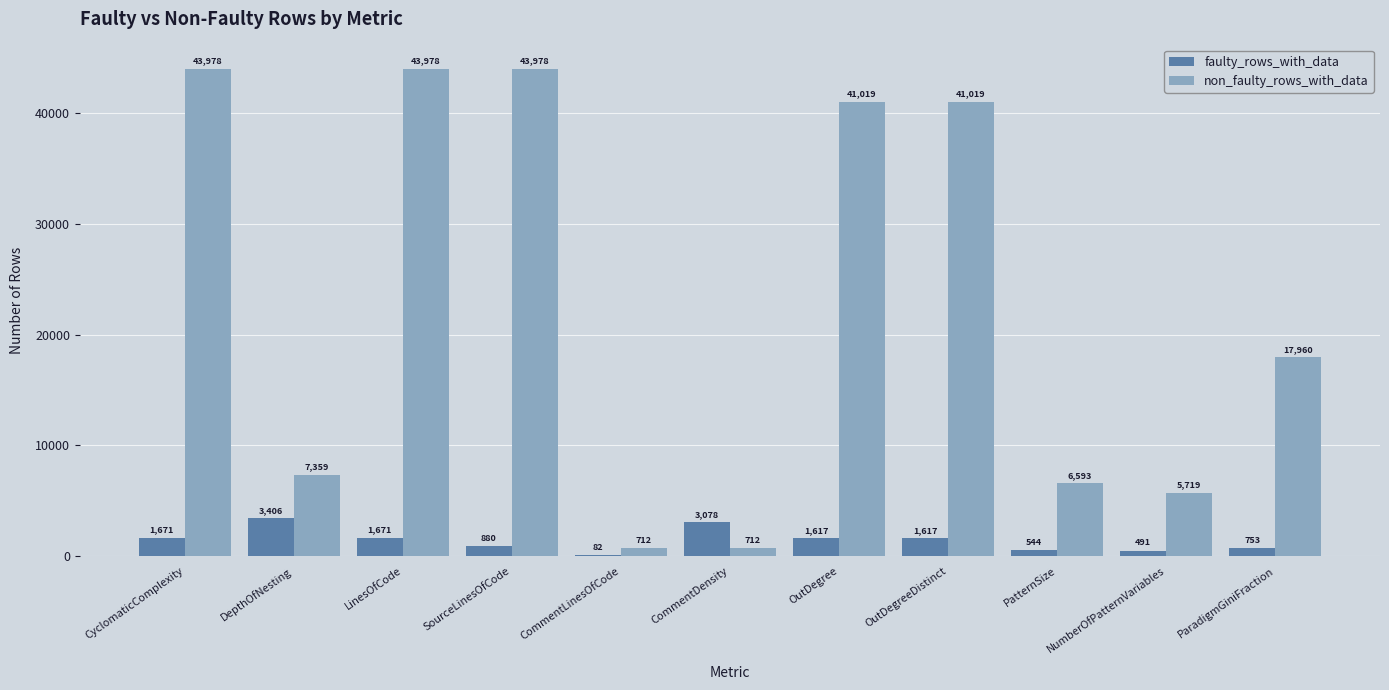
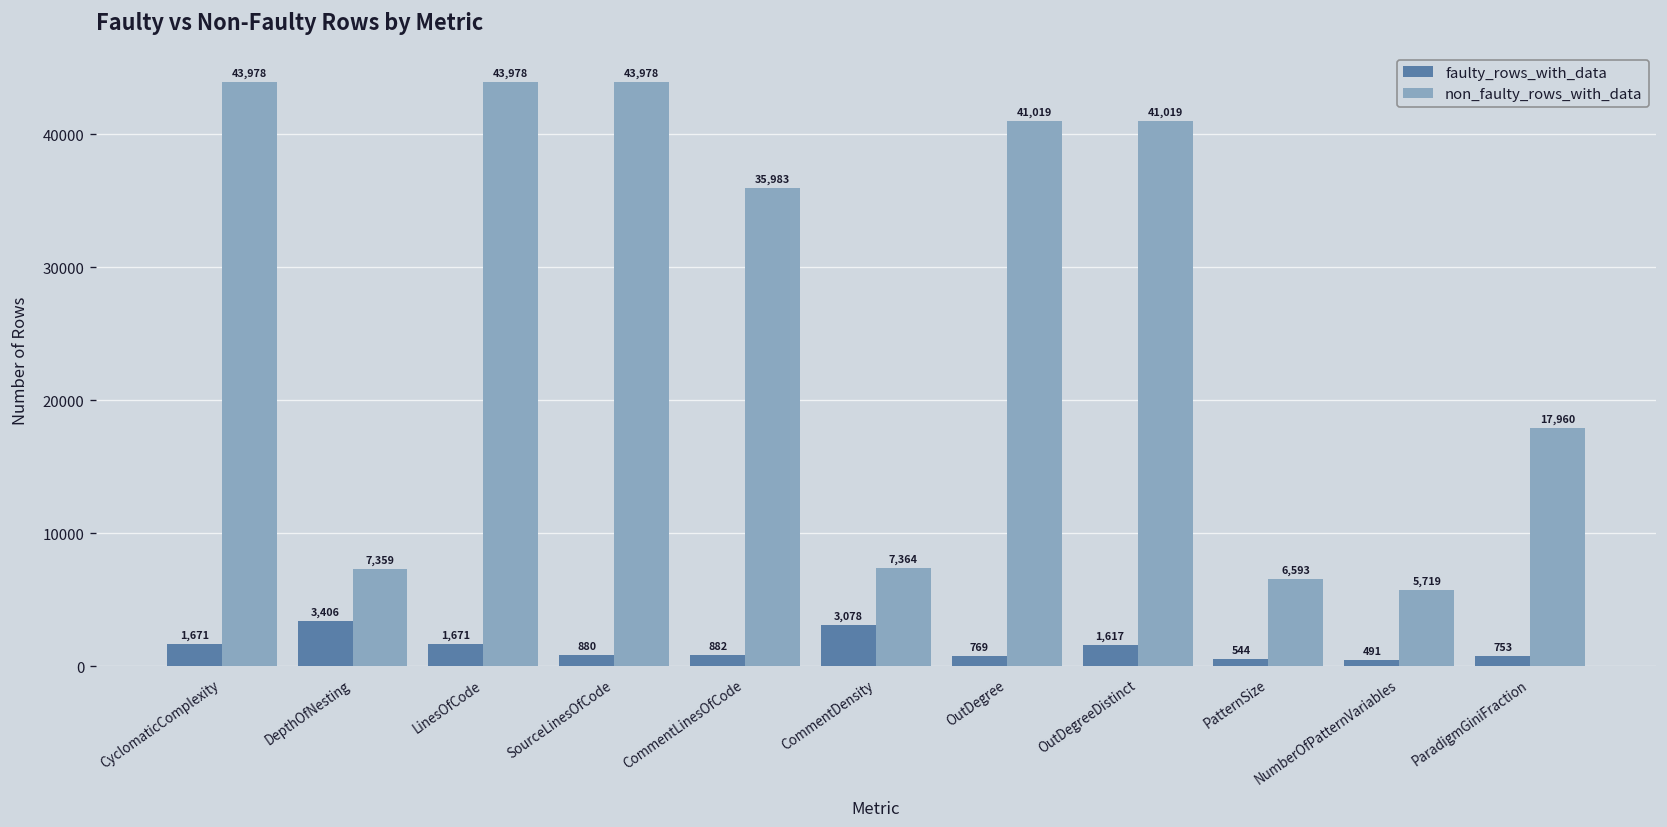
  {
    "faulty_rows_with_data": {
      "CyclomaticComplexity": "1,671",
      "DepthOfNesting": "3,406",
      "LinesOfCode": "1,671",
      "SourceLinesOfCode": "880",
-     "CommentLinesOfCode": "82",
+     "CommentLinesOfCode": "882",
      "CommentDensity": "3,078",
-     "OutDegree": "1,617",
+     "OutDegree": "769",
      "OutDegreeDistinct": "1,617",
      "PatternSize": "544",
      "NumberOfPatternVariables": "491",
      "ParadigmGiniFraction": "753"
    },
    "non_faulty_rows_with_data": {
      "CyclomaticComplexity": "43,978",
      "DepthOfNesting": "7,359",
      "LinesOfCode": "43,978",
      "SourceLinesOfCode": "43,978",
-     "CommentLinesOfCode": "712",
-     "CommentDensity": "712",
+     "CommentLinesOfCode": "35,983",
+     "CommentDensity": "7,364",
      "OutDegree": "41,019",
      "OutDegreeDistinct": "41,019",
      "PatternSize": "6,593",
      "NumberOfPatternVariables": "5,719",
      "ParadigmGiniFraction": "17,960"
    }
  }
